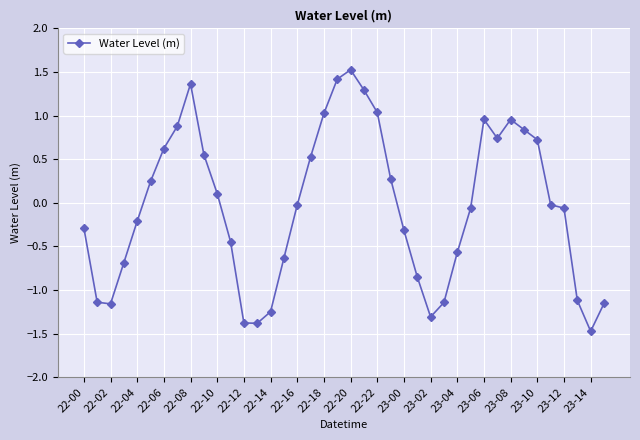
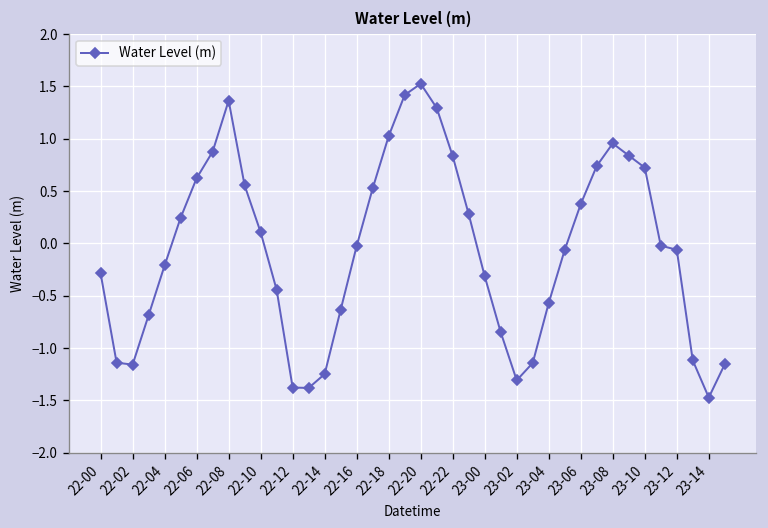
  {
    "22-00": -0.3,
    "22-02": -1.2,
    "22-04": -0.2,
    "22-06": 0.6,
    "22-08": 1.4,
    "22-10": 0.1,
    "22-12": -1.4,
    "22-14": -1.2,
    "22-16": 0.0,
    "22-18": 1.0,
    "22-20": 1.5,
-   "22-22": 1.0,
+   "22-22": 0.8,
    "23-00": -0.3,
    "23-02": -1.3,
    "23-04": -0.6,
-   "23-06": 1.0,
+   "23-06": 0.4,
    "23-08": 1.0,
    "23-10": 0.7,
    "23-12": -0.1,
    "23-14": -1.5
  }
